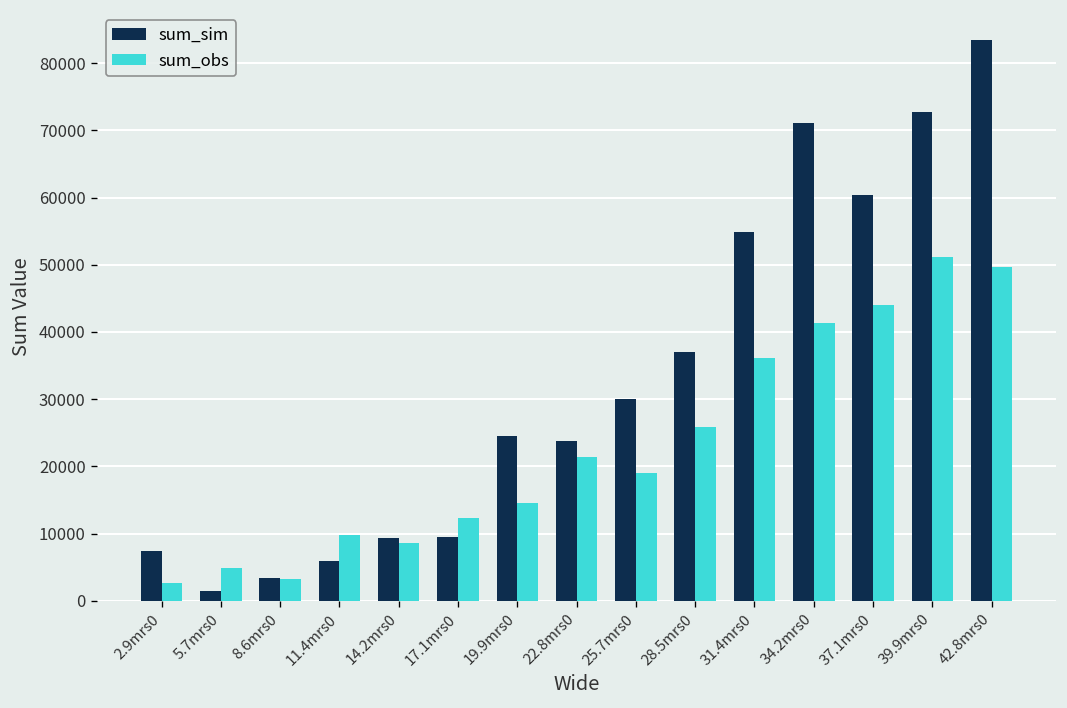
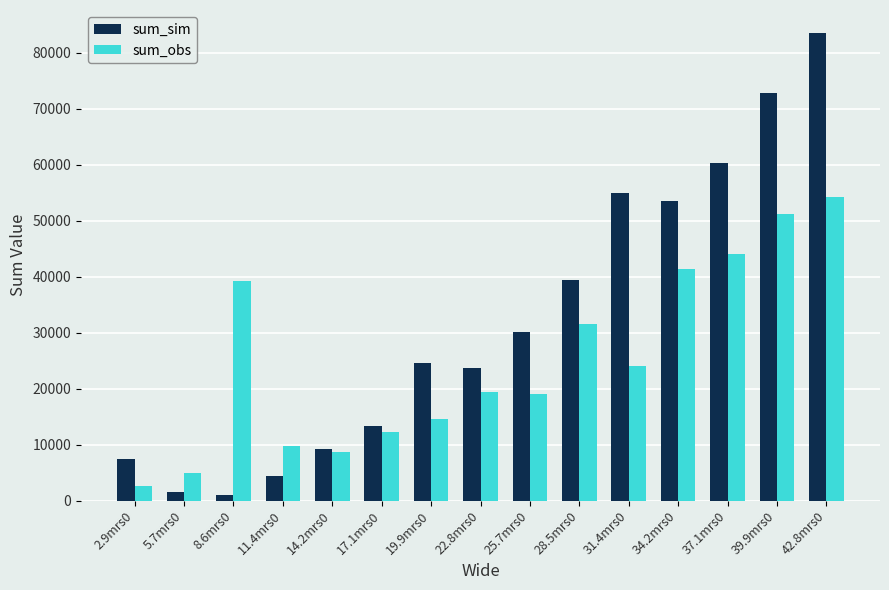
  {
    "sum_sim": {
      "2.9mrs0": 7000,
      "5.7mrs0": 1000,
-     "8.6mrs0": 3000,
-     "11.4mrs0": 6000,
+     "8.6mrs0": 1000,
+     "11.4mrs0": 4000,
      "14.2mrs0": 9000,
-     "17.1mrs0": 9000,
+     "17.1mrs0": 13000,
      "19.9mrs0": 25000,
      "22.8mrs0": 24000,
      "25.7mrs0": 30000,
-     "28.5mrs0": 37000,
+     "28.5mrs0": 39000,
      "31.4mrs0": 55000,
-     "34.2mrs0": 71000,
+     "34.2mrs0": 53000,
      "37.1mrs0": 60000,
      "39.9mrs0": 73000,
      "42.8mrs0": 83000
    },
    "sum_obs": {
      "2.9mrs0": 3000,
      "5.7mrs0": 5000,
-     "8.6mrs0": 3000,
+     "8.6mrs0": 39000,
      "11.4mrs0": 10000,
      "14.2mrs0": 9000,
      "17.1mrs0": 12000,
      "19.9mrs0": 15000,
-     "22.8mrs0": 21000,
+     "22.8mrs0": 19000,
      "25.7mrs0": 19000,
-     "28.5mrs0": 26000,
-     "31.4mrs0": 36000,
+     "28.5mrs0": 32000,
+     "31.4mrs0": 24000,
      "34.2mrs0": 41000,
      "37.1mrs0": 44000,
      "39.9mrs0": 51000,
-     "42.8mrs0": 50000
+     "42.8mrs0": 54000
    }
  }
